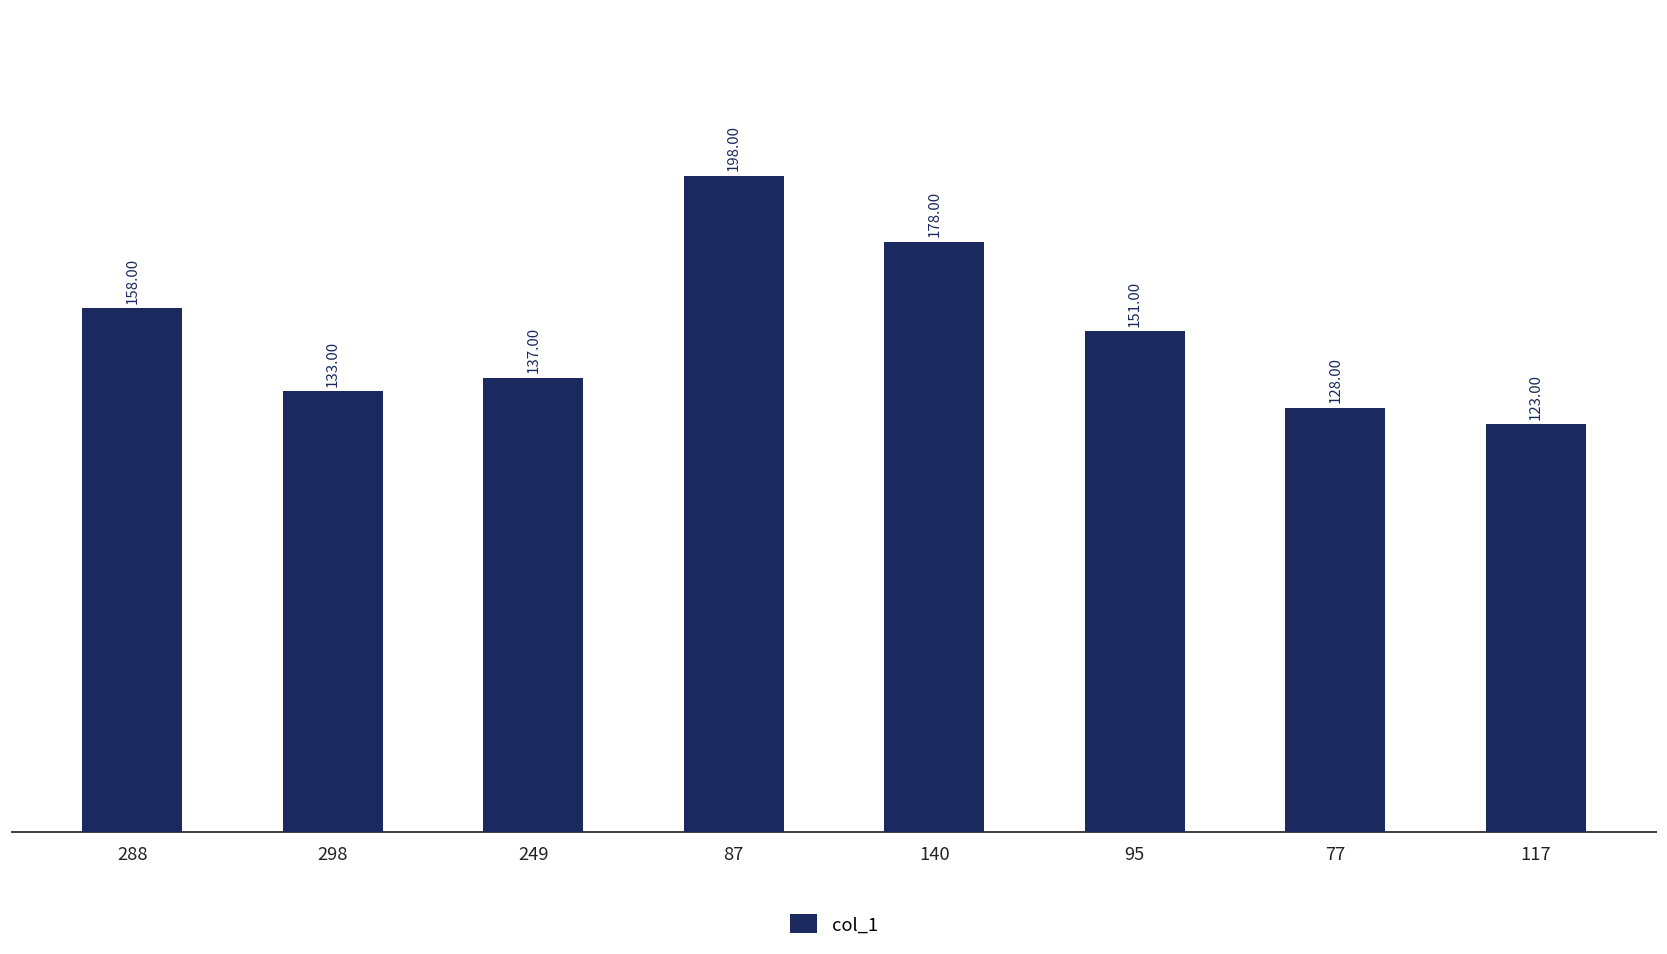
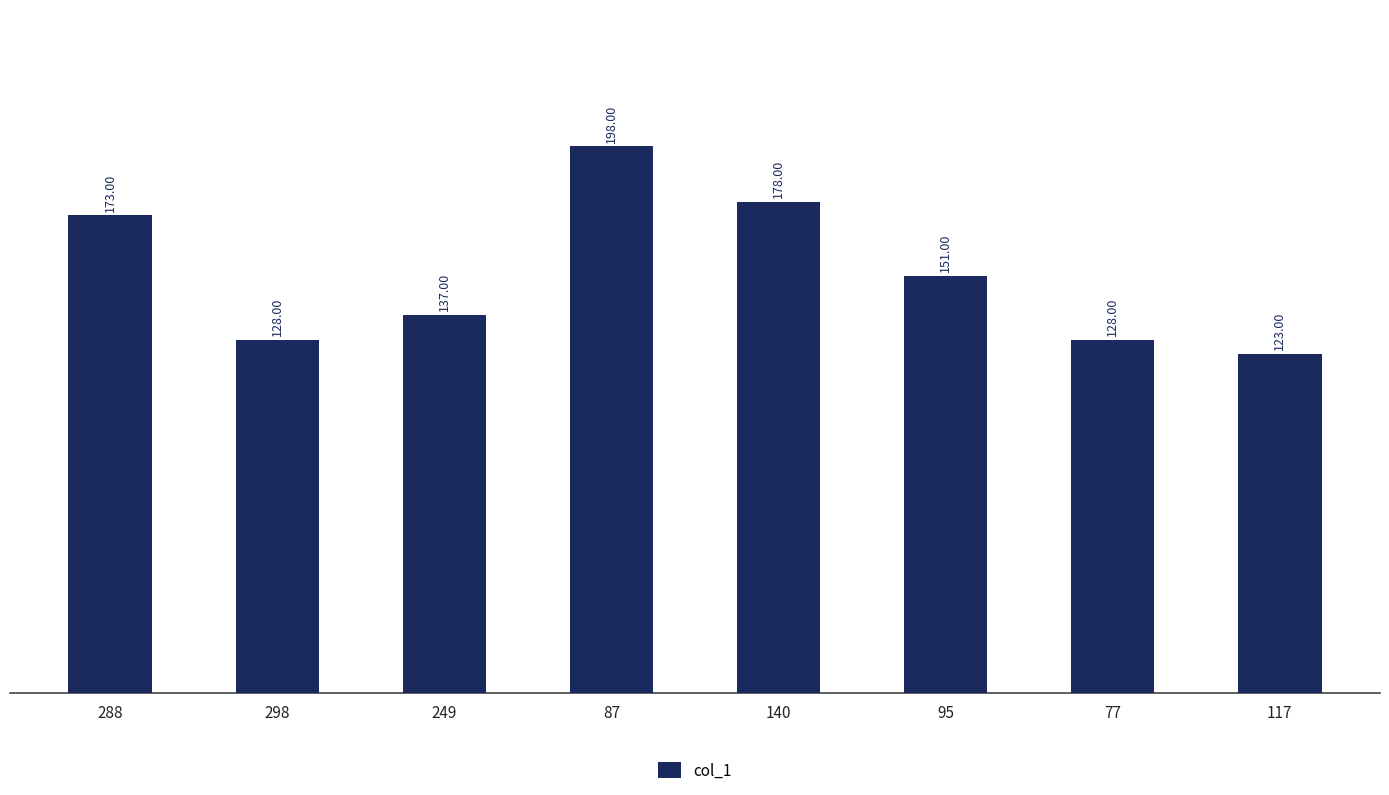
  {
-   "288": 158.00,
-   "298": 133.00,
+   "288": 173.00,
+   "298": 128.00,
    "249": 137.00,
    "87": 198.00,
    "140": 178.00,
    "95": 151.00,
    "77": 128.00,
    "117": 123.00
  }
